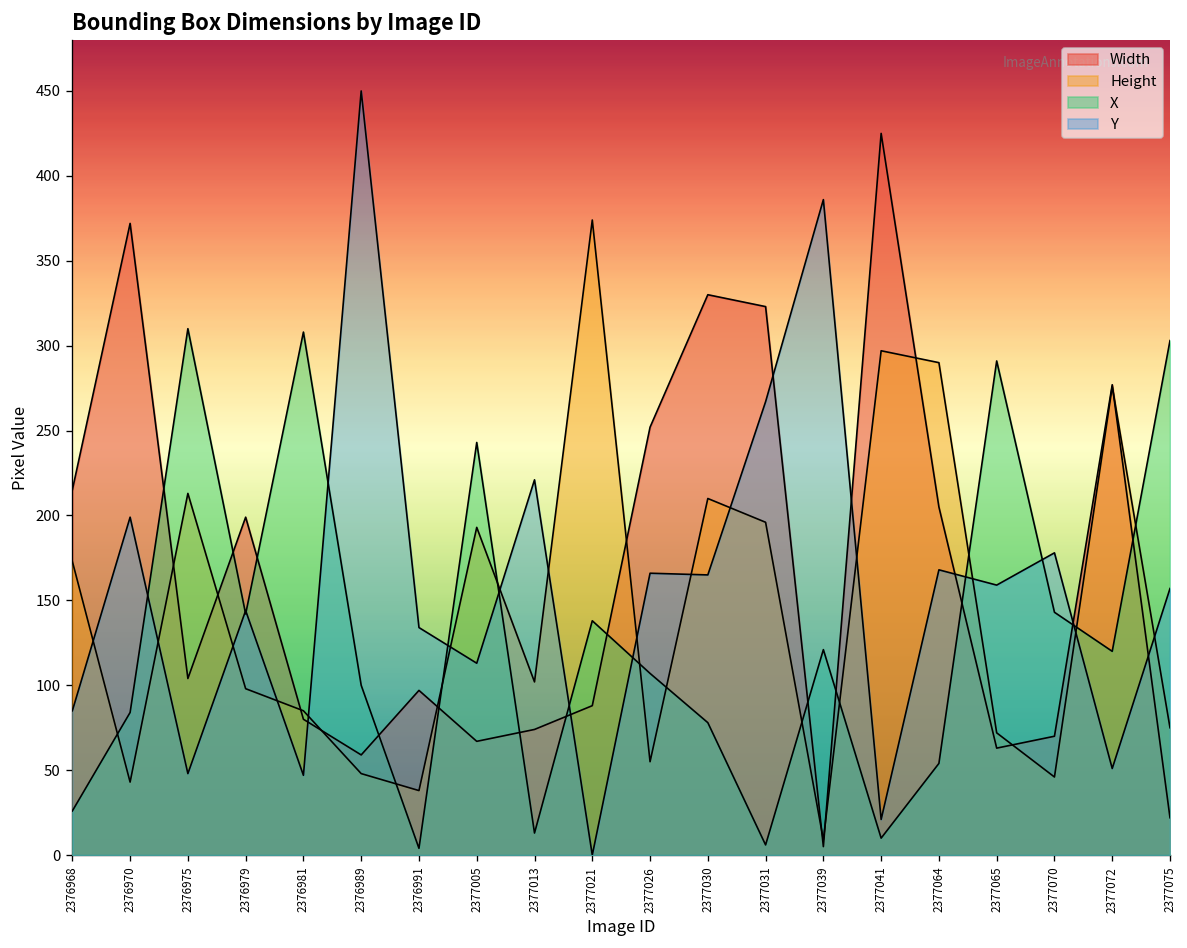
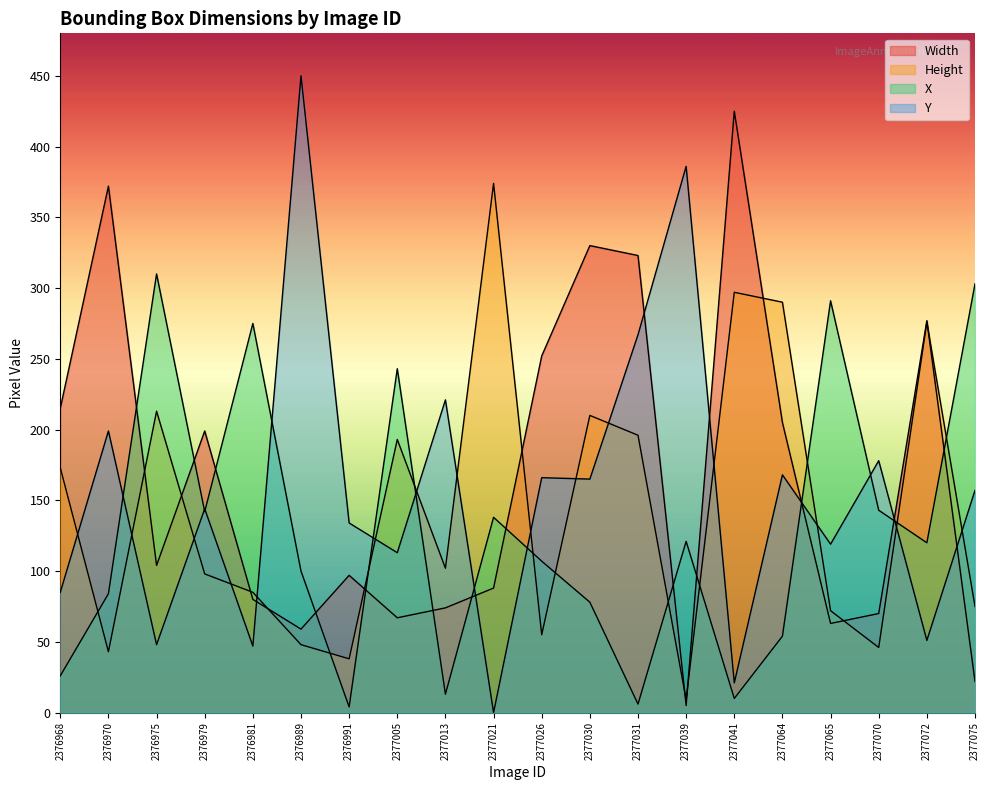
  {
    "Width": {
      "2376968": 215,
      "2376970": 372,
      "2376975": 104,
      "2376979": 199,
      "2376981": 80,
      "2376989": 59,
      "2376991": 97,
      "2377005": 67,
      "2377013": 74,
      "2377021": 88,
      "2377026": 252,
      "2377030": 330,
      "2377031": 323,
      "2377039": 5,
      "2377041": 425,
      "2377064": 205,
      "2377065": 63,
      "2377070": 70,
      "2377075": 22
    },
    "Height": {
      "2376968": 173,
      "2376970": 43,
      "2376975": 213,
      "2376979": 98,
      "2376981": 85,
      "2376989": 48,
      "2376991": 38,
      "2377005": 193,
      "2377013": 102,
      "2377021": 374,
      "2377026": 55,
      "2377030": 210,
      "2377031": 196,
      "2377039": 9,
      "2377041": 297,
      "2377064": 290,
      "2377065": 72,
      "2377070": 46,
      "2377075": 75
    },
    "X": {
      "2376968": 26,
      "2376970": 84,
      "2376975": 310,
      "2376979": 142,
-     "2376981": 308,
+     "2376981": 275,
      "2376989": 100,
      "2376991": 4,
      "2377005": 243,
      "2377013": 13,
      "2377021": 138,
      "2377026": 107,
      "2377030": 78,
      "2377031": 6,
      "2377039": 121,
      "2377041": 10,
      "2377064": 54,
      "2377065": 291,
      "2377070": 143,
      "2377072": 120,
      "2377075": 303
    },
    "Y": {
      "2376968": 85,
      "2376970": 199,
      "2376975": 48,
      "2376979": 144,
      "2376981": 47,
      "2376989": 450,
      "2376991": 134,
      "2377005": 113,
      "2377013": 221,
      "2377021": 0,
      "2377026": 166,
      "2377030": 165,
      "2377031": 267,
      "2377039": 386,
      "2377041": 21,
      "2377064": 168,
-     "2377065": 159,
+     "2377065": 119,
      "2377070": 178,
      "2377072": 51,
      "2377075": 157
    }
  }
